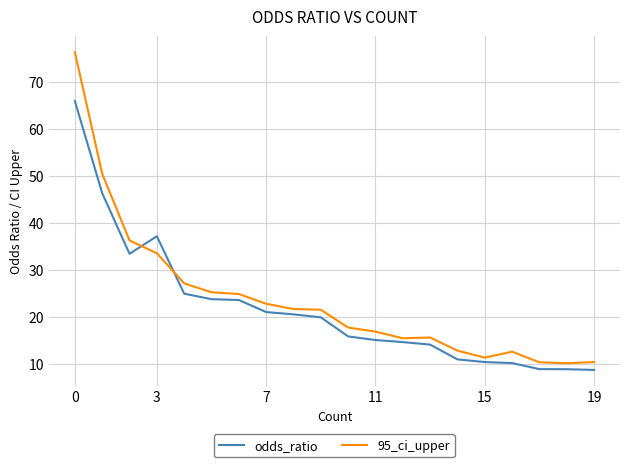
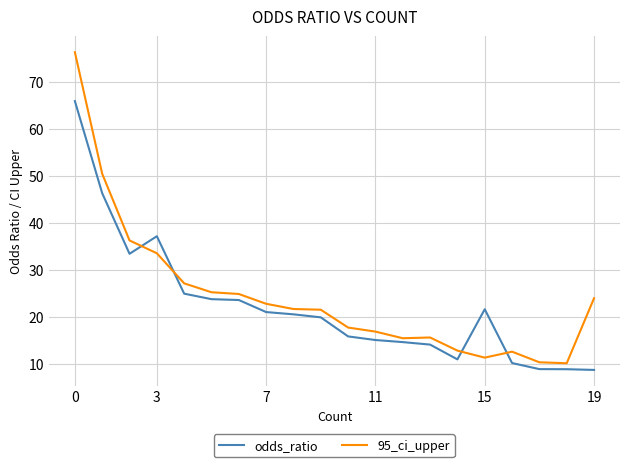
  {
    "odds_ratio": {
      "0": 66,
      "3": 37,
      "7": 21,
      "11": 15,
-     "15": 10,
+     "15": 22,
      "19": 9
    },
    "95_ci_upper": {
      "0": 76,
      "3": 34,
      "7": 23,
      "11": 17,
      "15": 11,
-     "19": 10
+     "19": 24
    }
  }
